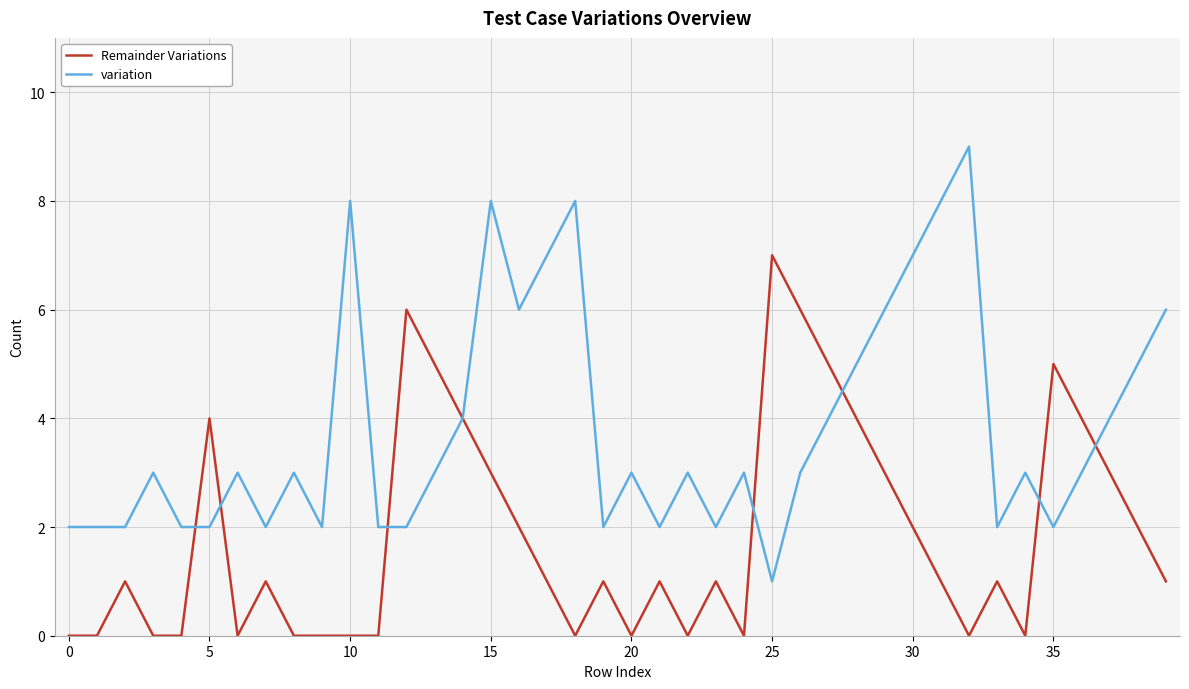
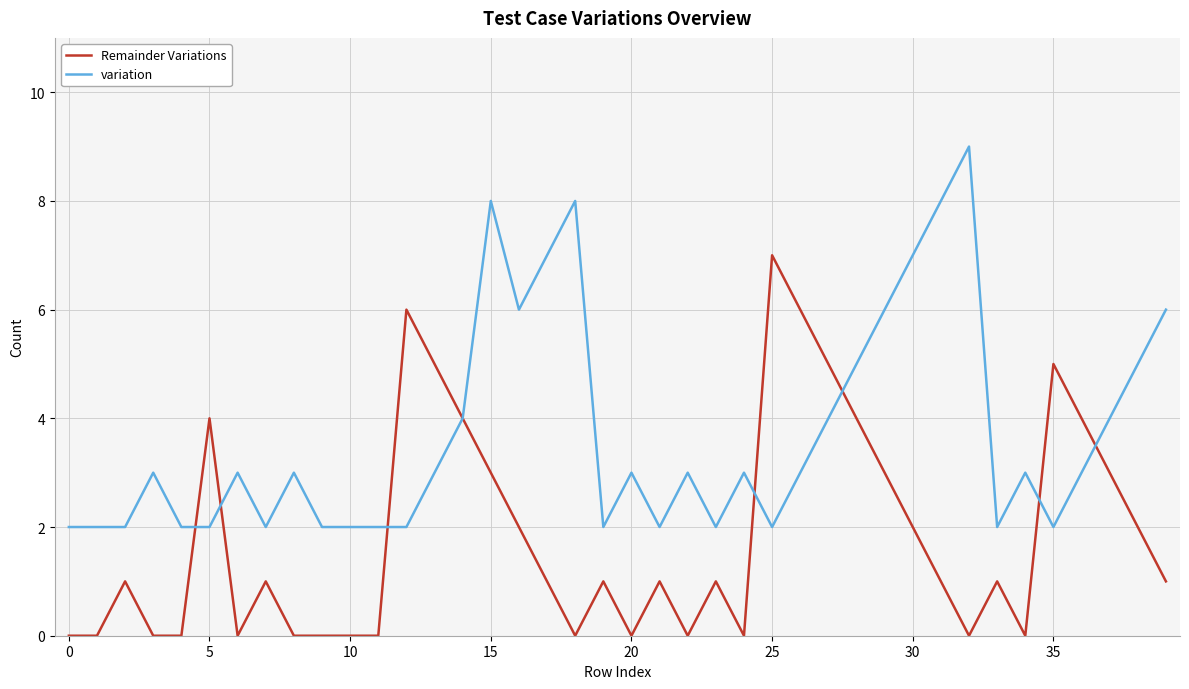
  {
    "Remainder Variations": {
      "0": 0,
      "5": 4,
      "10": 0,
      "15": 3,
      "20": 0,
      "25": 7,
      "30": 2,
      "35": 5
    },
    "variation": {
      "0": 2,
      "5": 2,
-     "10": 8,
+     "10": 2,
      "15": 8,
      "20": 3,
-     "25": 1,
+     "25": 2,
      "30": 7,
      "35": 2
    }
  }
